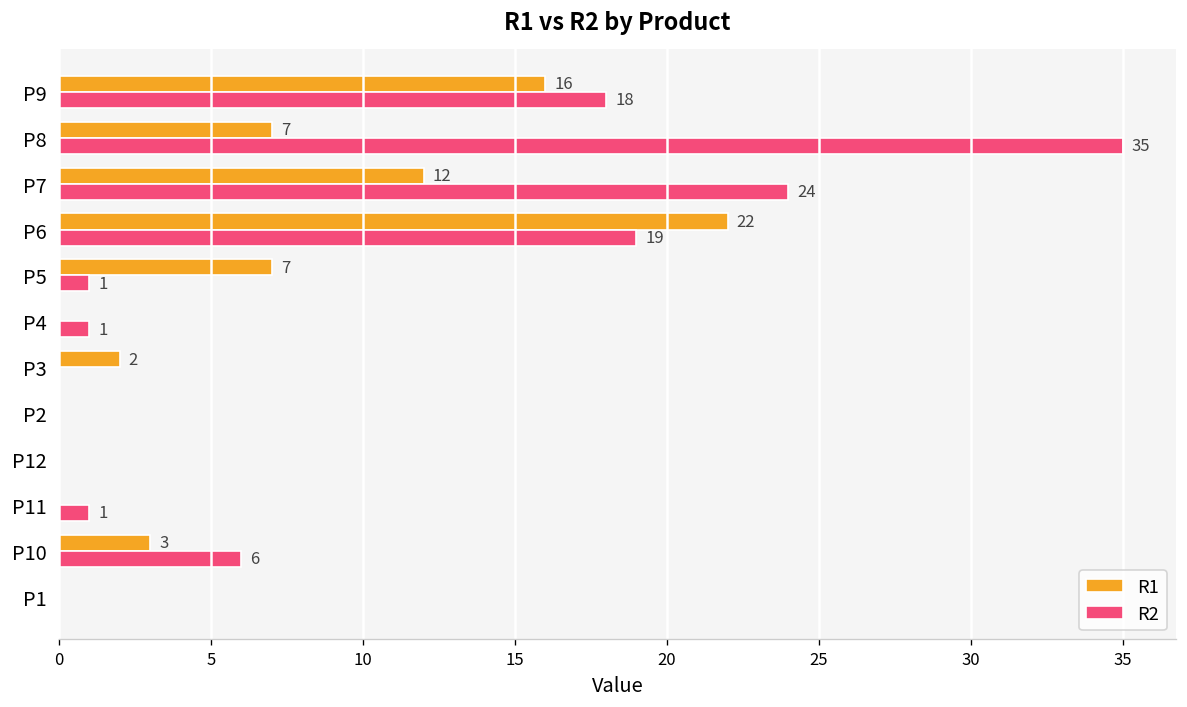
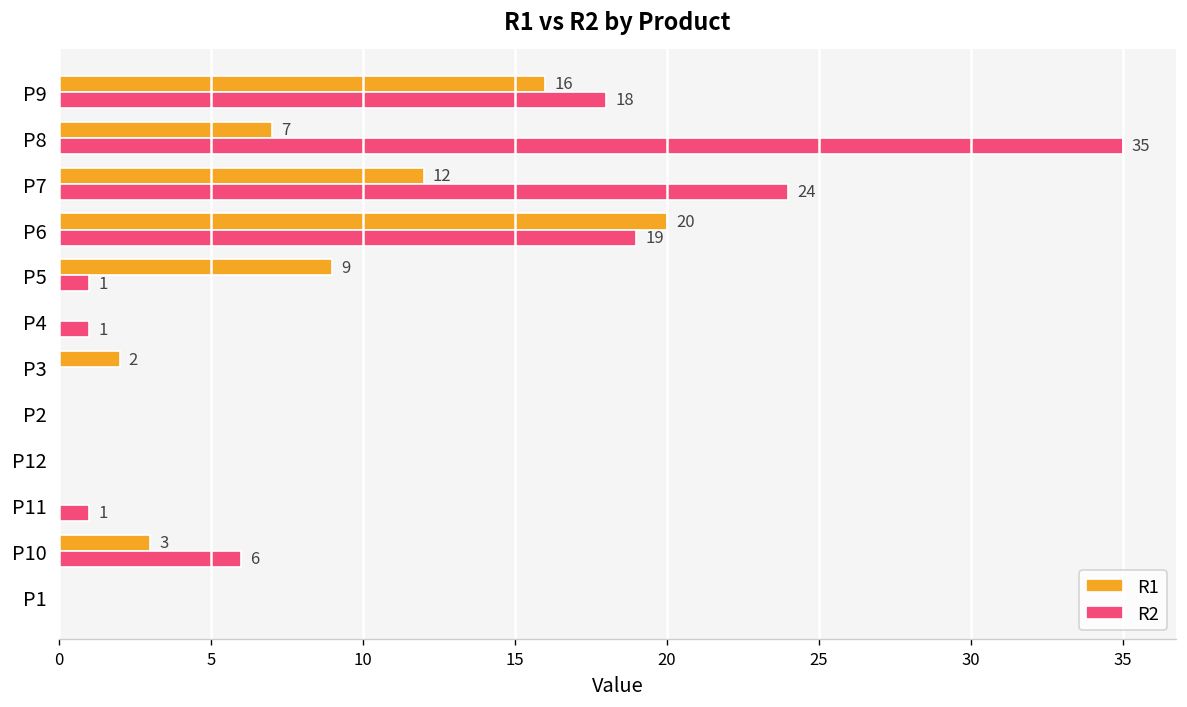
  {
    "R1": {
      "P9": 16,
      "P8": 7,
      "P7": 12,
-     "P6": 22,
-     "P5": 7,
+     "P6": 20,
+     "P5": 9,
      "P3": 2,
      "P10": 3
    },
    "R2": {
      "P9": 18,
      "P8": 35,
      "P7": 24,
      "P6": 19,
      "P5": 1,
      "P4": 1,
      "P11": 1,
      "P10": 6
    }
  }
